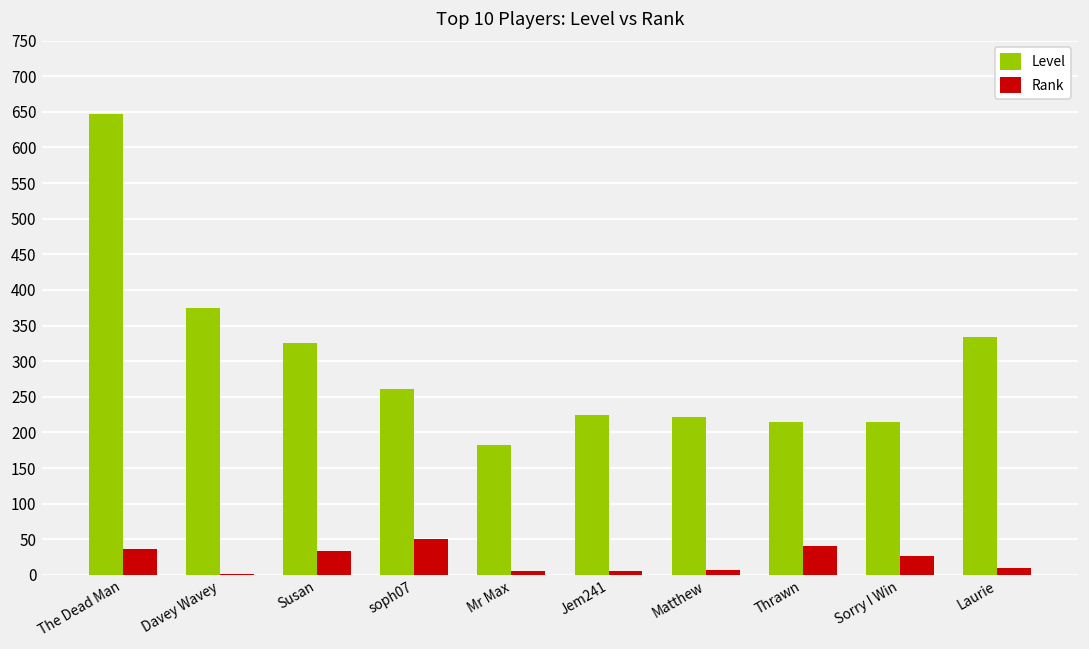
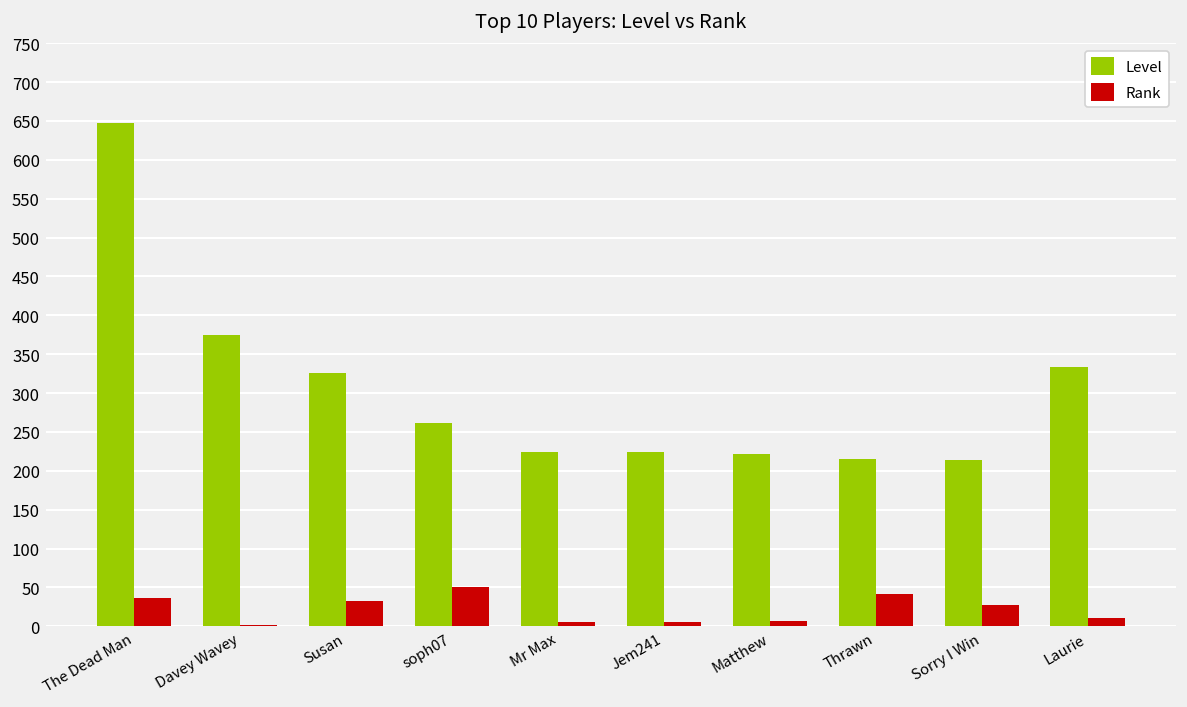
  {
    "Level": {
      "The Dead Man": 650,
      "Davey Wavey": 380,
      "Susan": 330,
      "soph07": 260,
-     "Mr Max": 180,
+     "Mr Max": 220,
      "Jem241": 220,
      "Matthew": 220,
      "Thrawn": 220,
      "Sorry I Win": 210,
      "Laurie": 330
    },
    "Rank": {
      "The Dead Man": 40,
      "Susan": 30,
      "soph07": 50,
      "Mr Max": 10,
      "Jem241": 10,
      "Matthew": 10,
      "Thrawn": 40,
      "Sorry I Win": 30,
      "Laurie": 10
    }
  }
